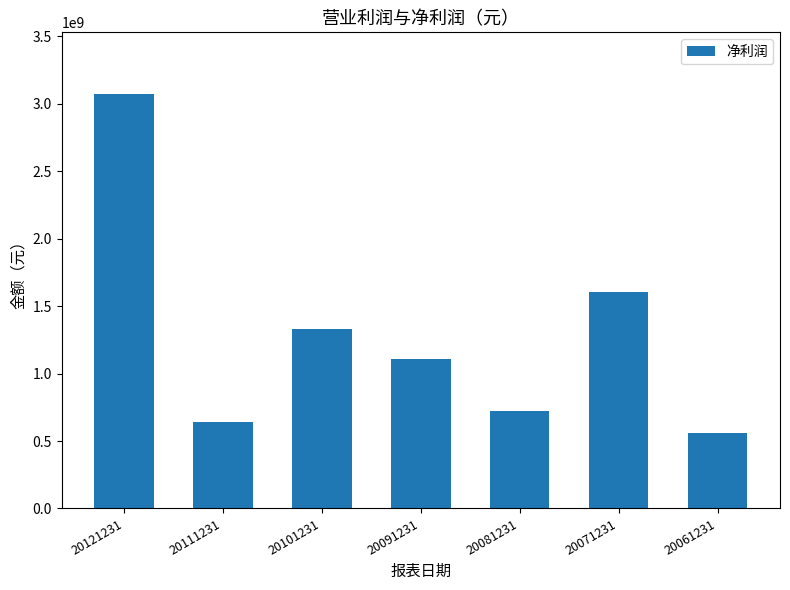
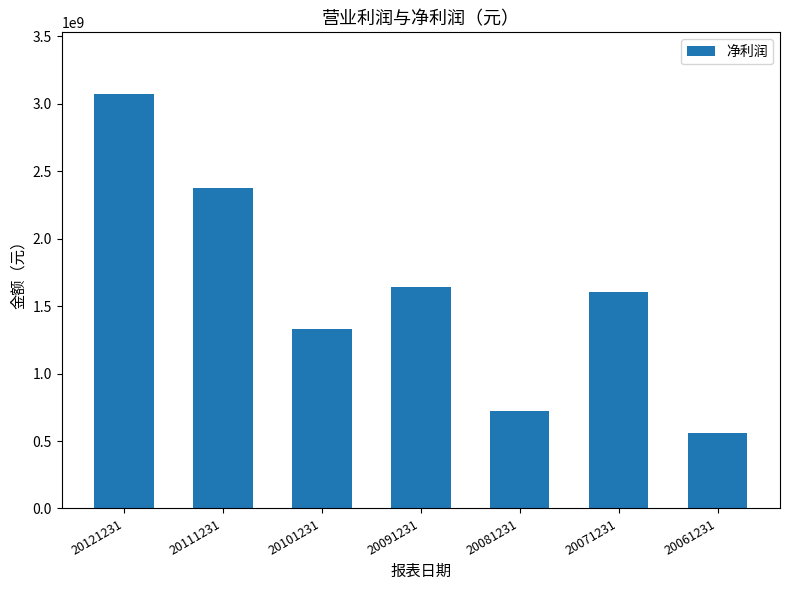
  {
    "20121231": 3070000000,
-   "20111231": 640000000,
+   "20111231": 2370000000,
    "20101231": 1330000000,
-   "20091231": 1110000000,
+   "20091231": 1640000000,
    "20081231": 720000000,
    "20071231": 1610000000,
    "20061231": 560000000
  }
